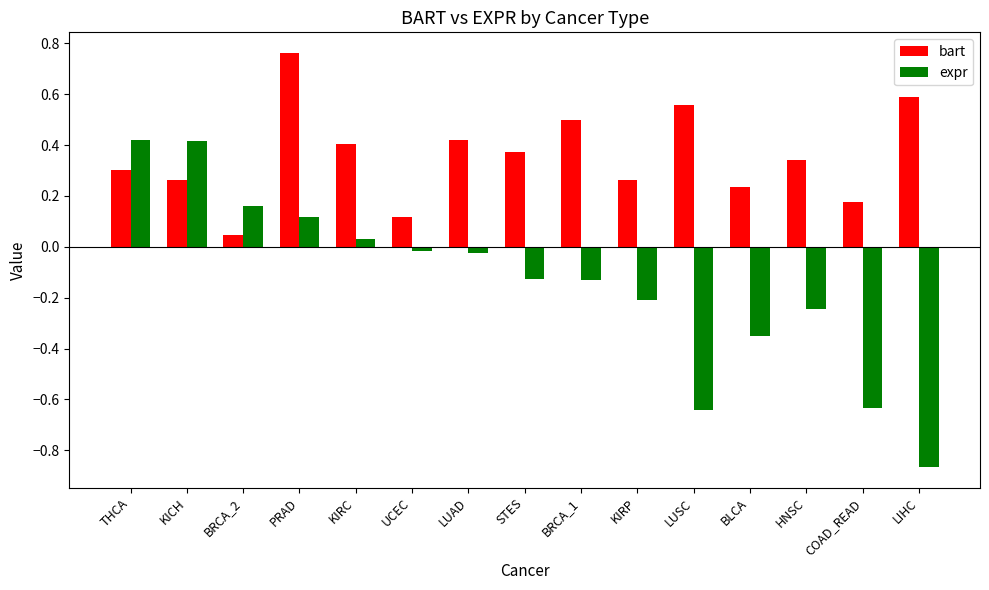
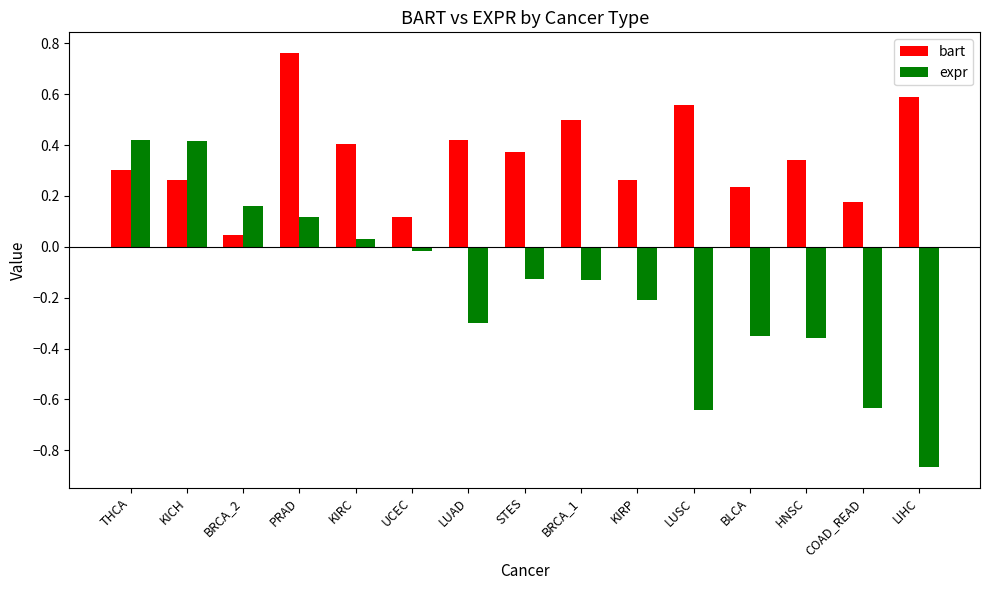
  {
    "bart": {
      "THCA": 0.30,
      "KICH": 0.26,
      "BRCA_2": 0.05,
      "PRAD": 0.76,
      "KIRC": 0.40,
      "UCEC": 0.12,
      "LUAD": 0.42,
      "STES": 0.37,
      "BRCA_1": 0.50,
      "KIRP": 0.26,
      "LUSC": 0.56,
      "BLCA": 0.24,
      "HNSC": 0.34,
      "COAD_READ": 0.18,
      "LIHC": 0.59
    },
    "expr": {
      "THCA": 0.42,
      "KICH": 0.42,
      "BRCA_2": 0.16,
      "PRAD": 0.12,
      "KIRC": 0.03,
      "UCEC": -0.02,
-     "LUAD": -0.03,
+     "LUAD": -0.30,
      "STES": -0.13,
      "BRCA_1": -0.13,
      "KIRP": -0.21,
      "LUSC": -0.64,
      "BLCA": -0.35,
-     "HNSC": -0.24,
+     "HNSC": -0.36,
      "COAD_READ": -0.63,
      "LIHC": -0.87
    }
  }
